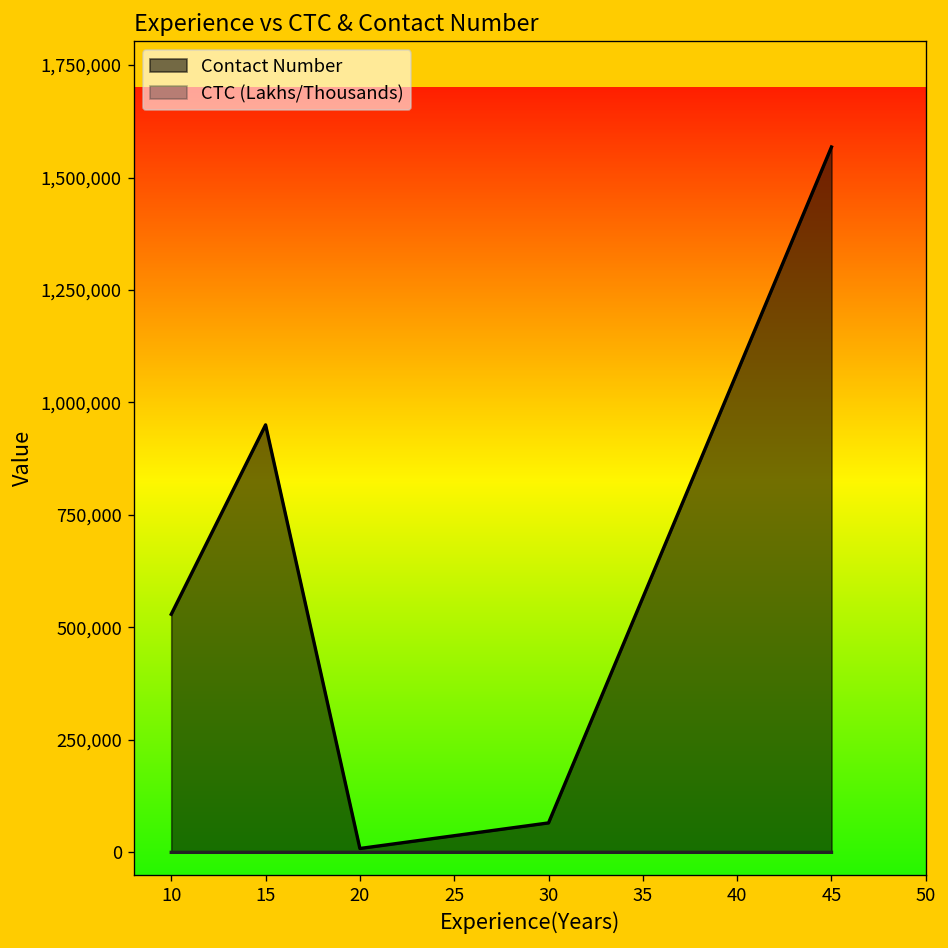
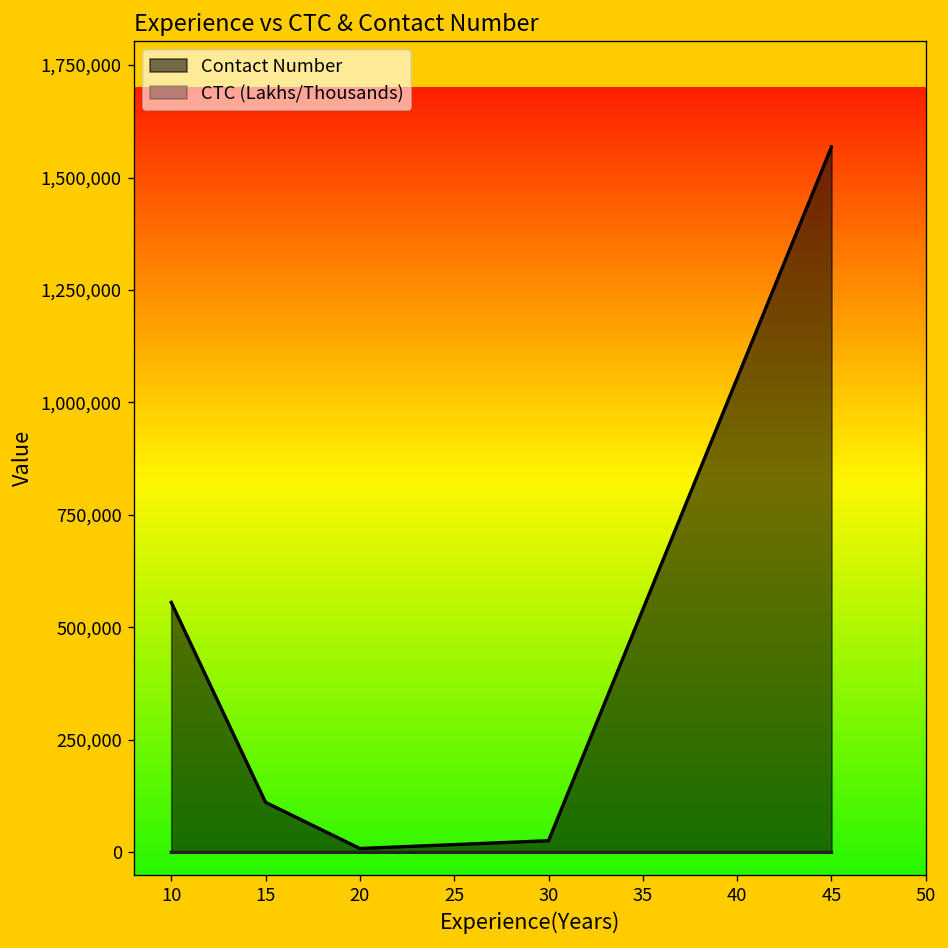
  {
    "Contact Number": {
-     "10": "530,000",
-     "15": "950,000",
+     "10": "560,000",
+     "15": "110,000",
      "20": "10,000",
-     "30": "70,000",
+     "30": "30,000",
      "45": "1,570,000"
    },
    "CTC (Lakhs/Thousands)": {
      "10": "0",
      "15": "0",
      "20": "0",
      "30": "0",
      "45": "0"
    }
  }
